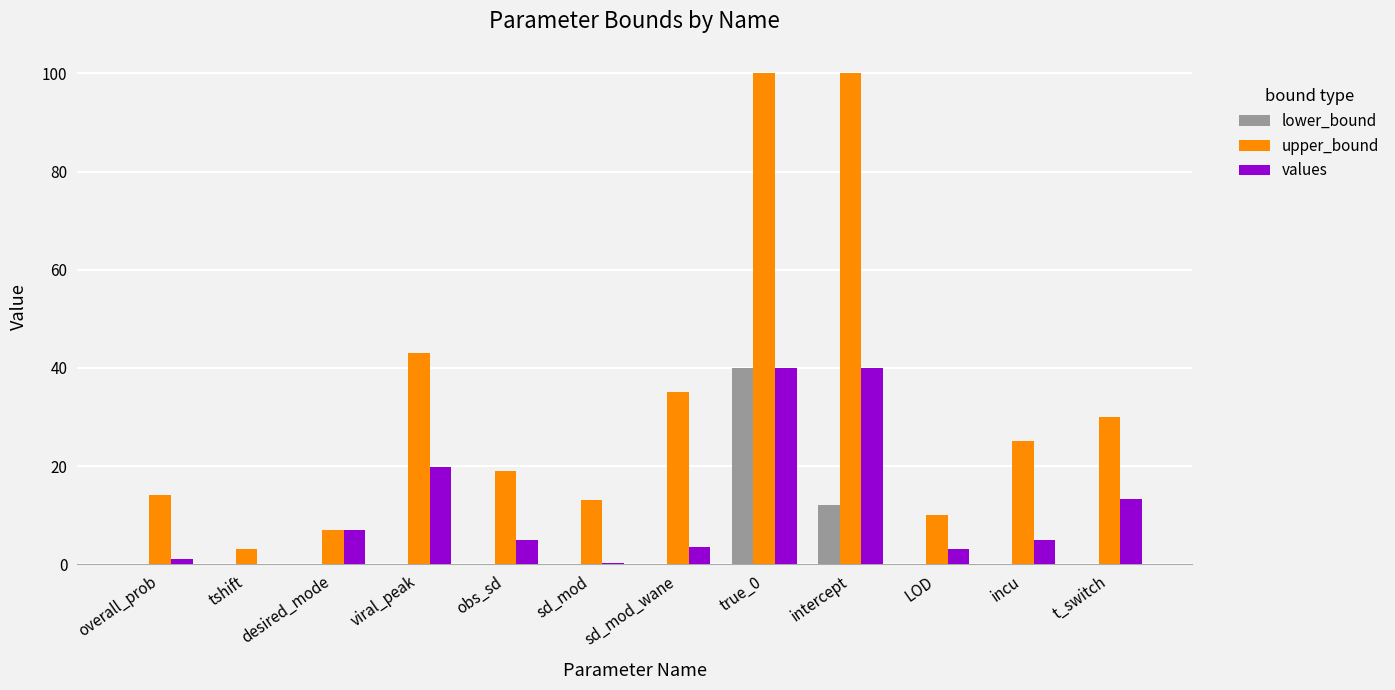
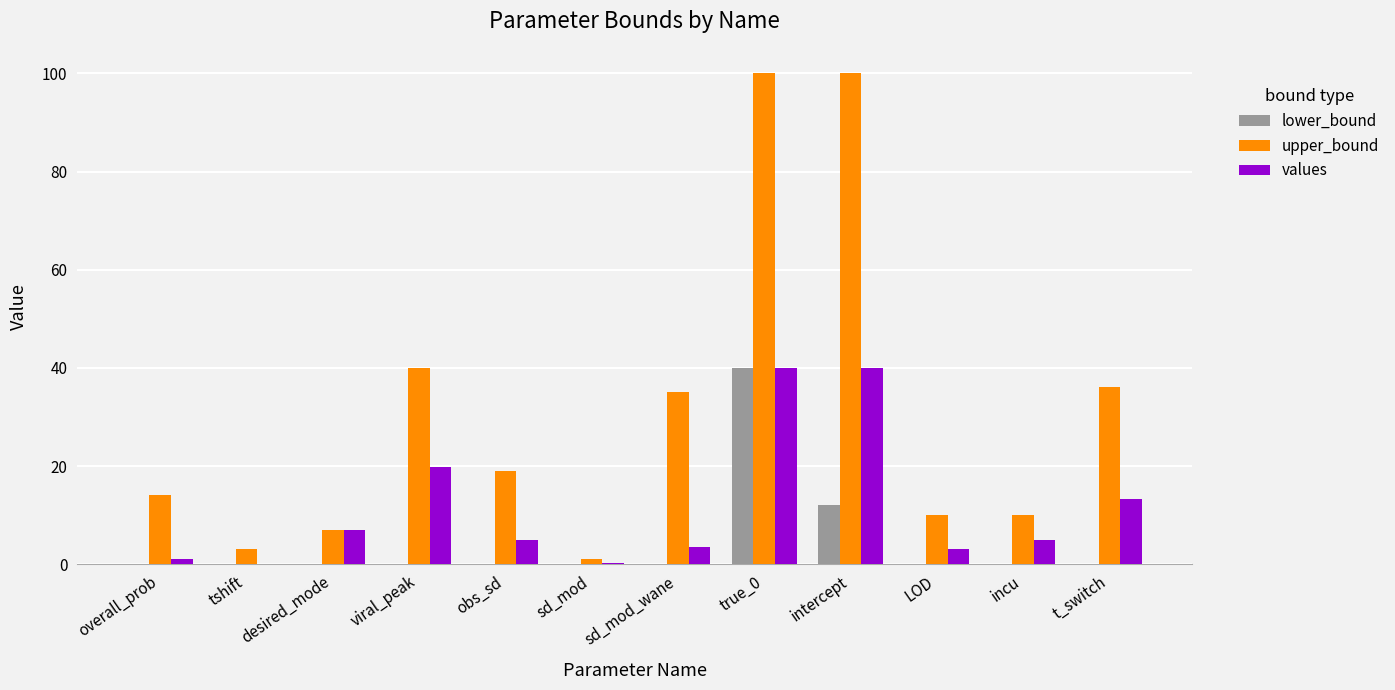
  {
    "lower_bound": {
      "overall_prob": 0,
      "tshift": 0,
      "desired_mode": 0,
      "viral_peak": 0,
      "obs_sd": 0,
      "sd_mod": 0,
      "sd_mod_wane": 0,
      "true_0": 40,
      "intercept": 12,
      "LOD": 0,
      "incu": 0,
      "t_switch": 0
    },
    "upper_bound": {
      "overall_prob": 14,
      "tshift": 3,
      "desired_mode": 7,
-     "viral_peak": 43,
+     "viral_peak": 40,
      "obs_sd": 19,
-     "sd_mod": 13,
+     "sd_mod": 1,
      "sd_mod_wane": 35,
      "true_0": 100,
      "intercept": 100,
      "LOD": 10,
-     "incu": 25,
-     "t_switch": 30
+     "incu": 10,
+     "t_switch": 36
    },
    "values": {
      "overall_prob": 1,
      "tshift": 0,
      "desired_mode": 7,
      "viral_peak": 20,
      "obs_sd": 5,
      "sd_mod_wane": 4,
      "true_0": 40,
      "intercept": 40,
      "LOD": 3,
      "incu": 5,
      "t_switch": 13
    }
  }
